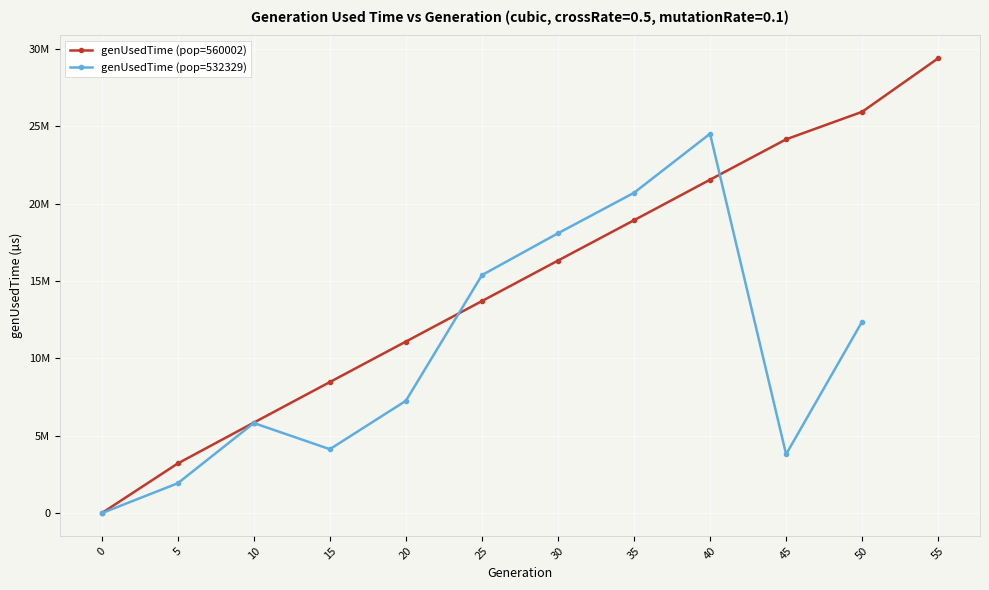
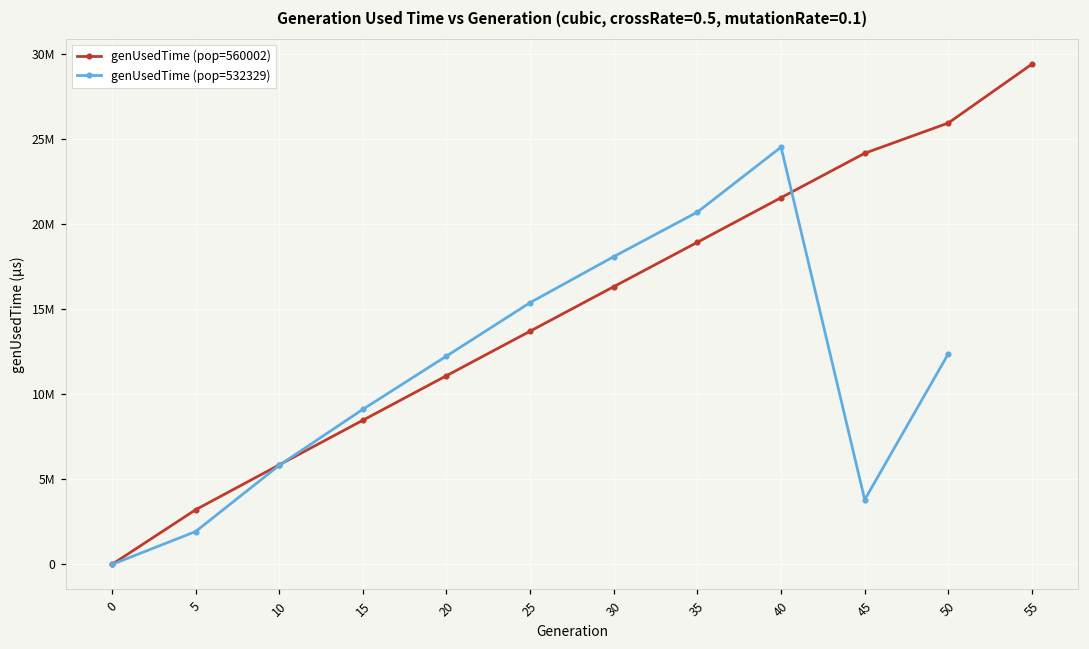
  {
    "genUsedTime (pop=560002)": {
      "5": 3200000,
      "15": 8500000,
      "20": 11100000,
      "25": 13700000,
      "30": 16300000,
      "35": 18900000,
      "40": 21600000,
      "45": 24200000,
      "50": 25900000,
      "55": 29400000
    },
    "genUsedTime (pop=532329)": {
      "5": 1900000,
-     "15": 4100000,
-     "20": 7300000,
+     "15": 9100000,
+     "20": 12200000,
      "25": 15400000,
      "30": 18100000,
      "35": 20700000,
      "40": 24500000,
      "45": 3800000,
      "50": 12400000
    }
  }
